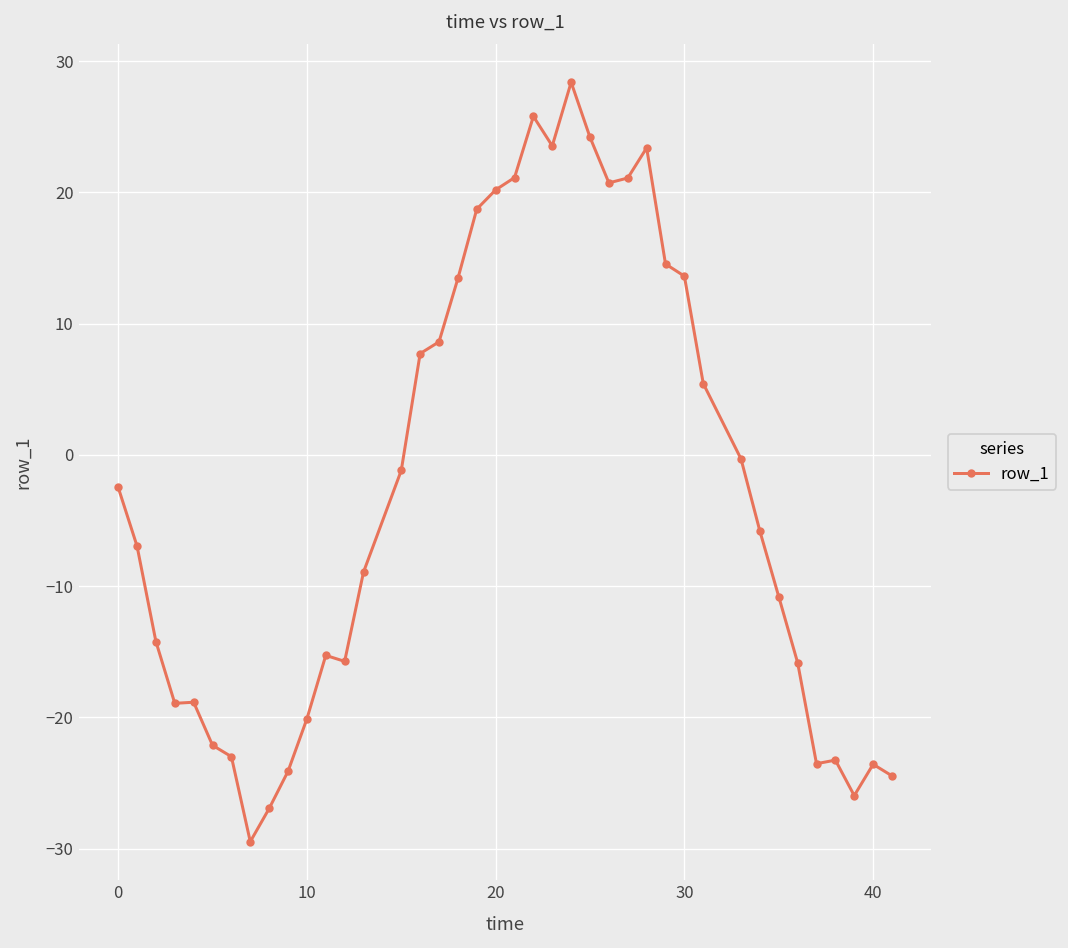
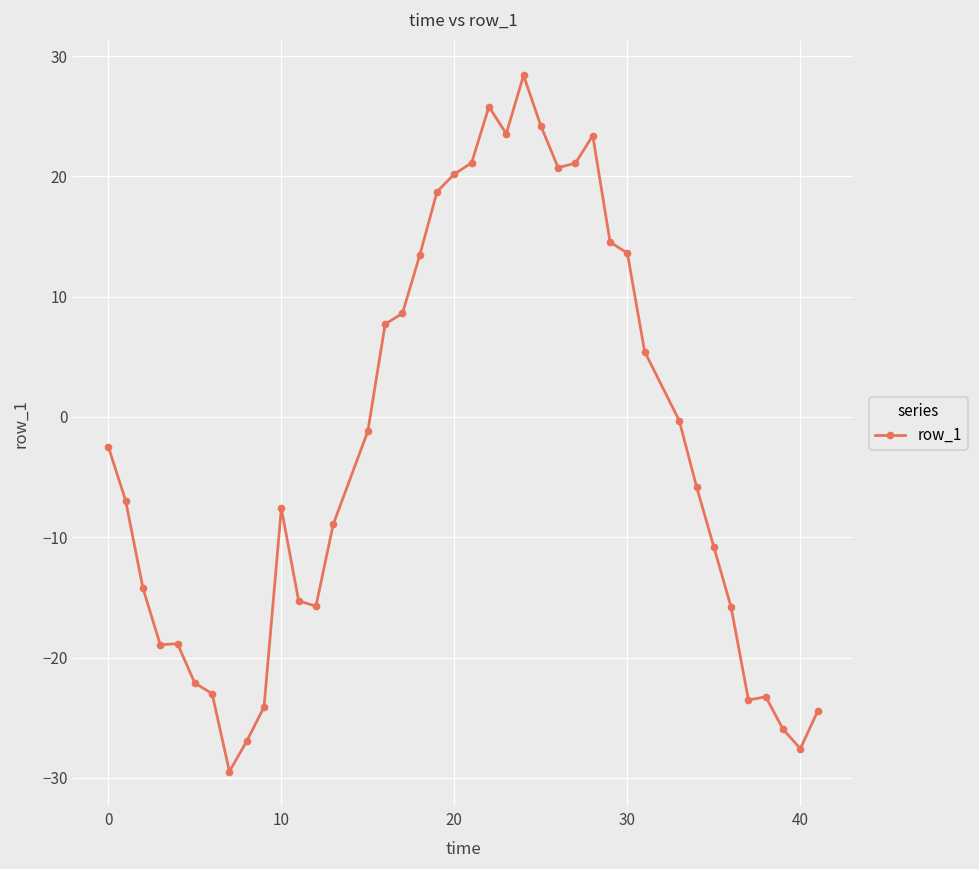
  {
    "0": -2.5,
-   "10": -20.1,
+   "10": -7.6,
    "20": 20.2,
    "30": 13.6,
-   "40": -23.6
+   "40": -27.6
  }
